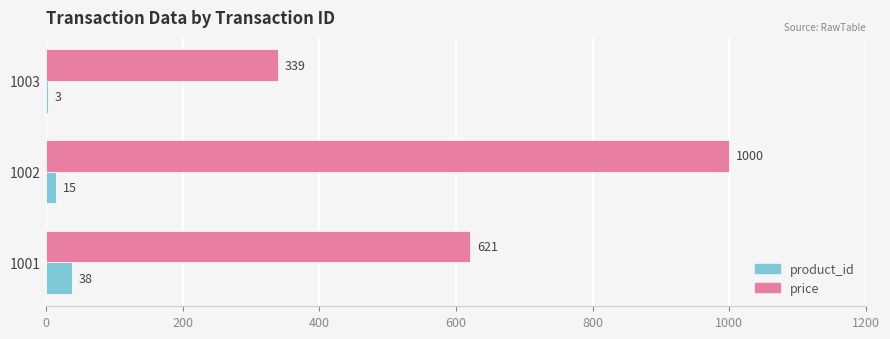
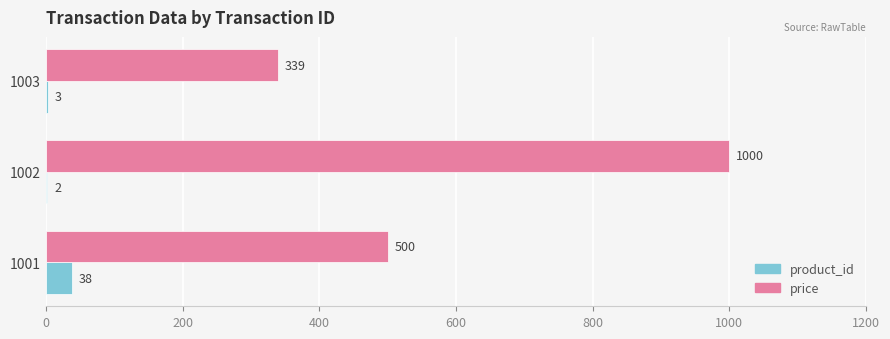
  {
    "product_id": {
      "1003": 3,
-     "1002": 15,
+     "1002": 2,
      "1001": 38
    },
    "price": {
      "1003": 339,
      "1002": 1000,
-     "1001": 621
+     "1001": 500
    }
  }
